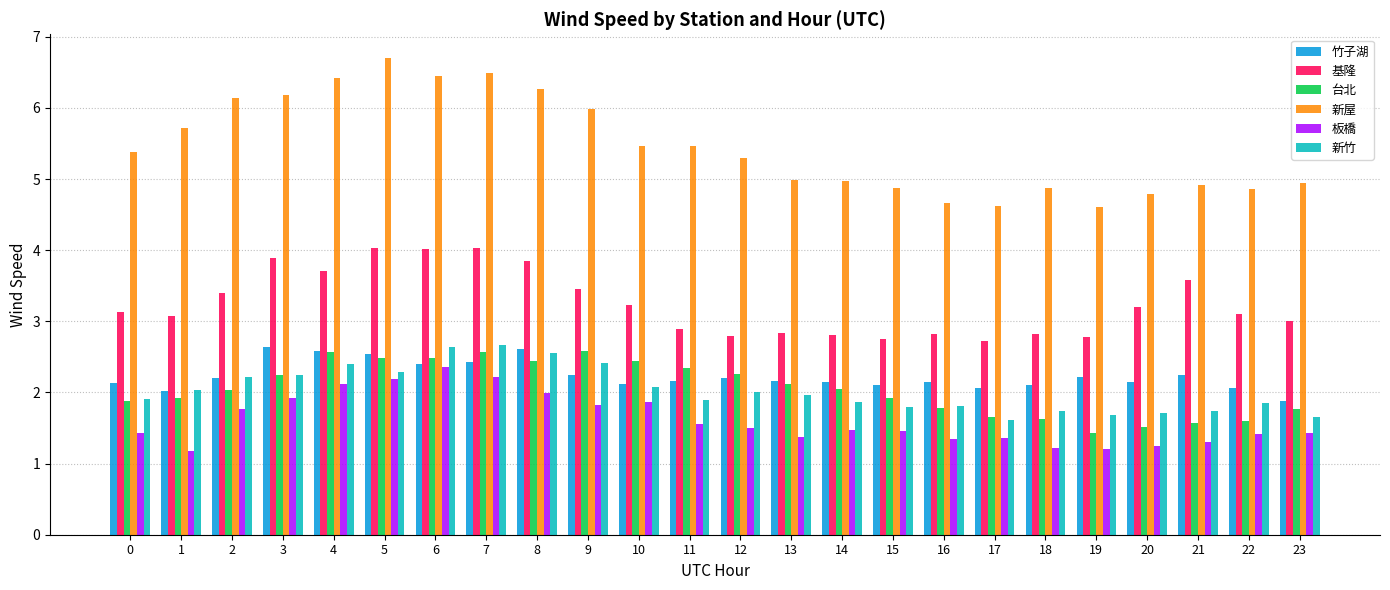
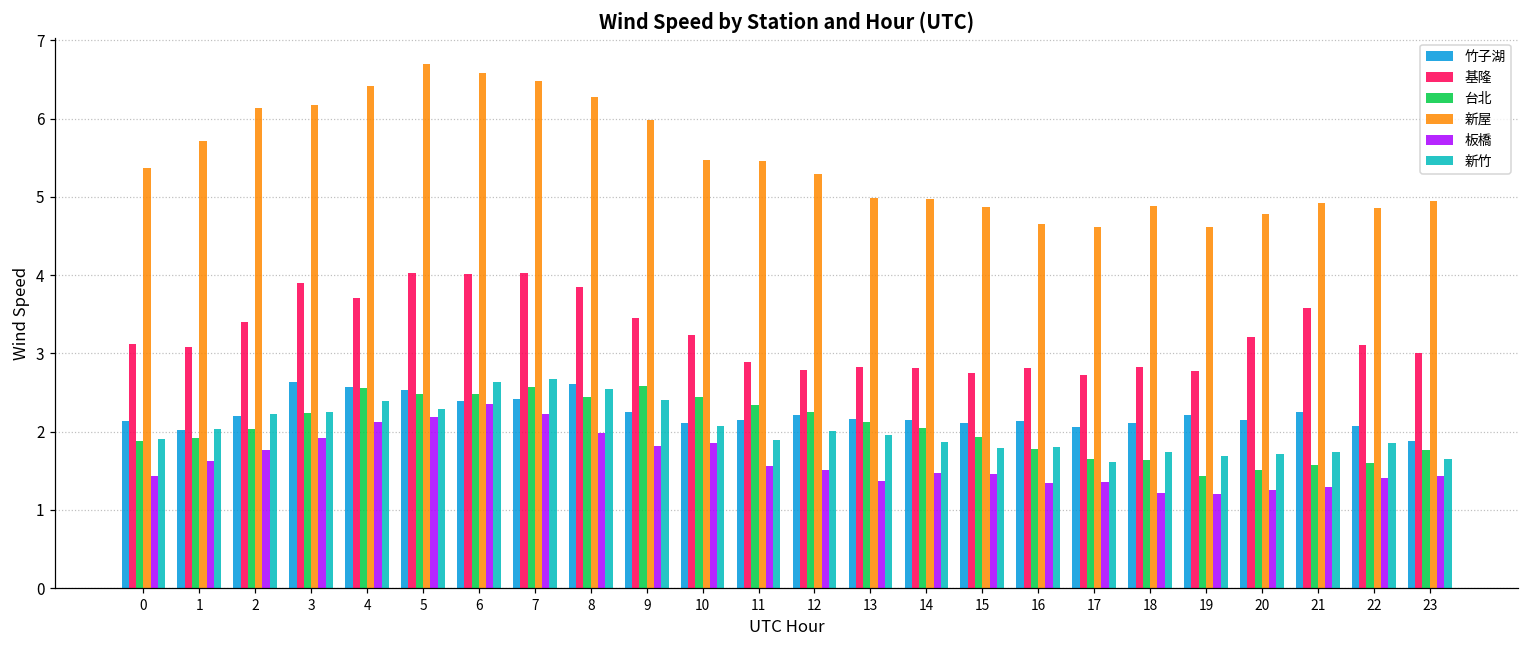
  {
    "基隆": {
      "0": 3.1,
      "1": 3.1,
      "2": 3.4,
      "3": 3.9,
      "4": 3.7,
      "5": 4.0,
      "6": 4.0,
      "7": 4.0,
      "8": 3.9,
      "9": 3.4,
      "10": 3.2,
      "11": 2.9,
      "12": 2.8,
      "13": 2.8,
      "14": 2.8,
      "15": 2.8,
      "16": 2.8,
      "17": 2.7,
      "18": 2.8,
      "19": 2.8,
      "20": 3.2,
      "21": 3.6,
      "22": 3.1,
      "23": 3.0
    },
    "台北": {
      "0": 1.9,
      "1": 1.9,
      "2": 2.0,
      "3": 2.2,
      "4": 2.6,
      "5": 2.5,
      "6": 2.5,
      "7": 2.6,
      "8": 2.4,
      "9": 2.6,
      "10": 2.4,
      "11": 2.3,
      "12": 2.3,
      "13": 2.1,
      "14": 2.0,
      "15": 1.9,
      "16": 1.8,
      "17": 1.7,
      "18": 1.6,
      "19": 1.4,
      "20": 1.5,
      "21": 1.6,
      "22": 1.6,
      "23": 1.8
    },
    "新屋": {
      "0": 5.4,
      "1": 5.7,
      "2": 6.1,
      "3": 6.2,
      "4": 6.4,
      "5": 6.7,
-     "6": 6.5,
+     "6": 6.6,
      "7": 6.5,
      "8": 6.3,
      "9": 6.0,
      "10": 5.5,
      "11": 5.5,
      "12": 5.3,
      "13": 5.0,
      "14": 5.0,
      "15": 4.9,
      "16": 4.7,
      "17": 4.6,
      "18": 4.9,
      "19": 4.6,
      "20": 4.8,
      "21": 4.9,
      "22": 4.9,
      "23": 4.9
    },
    "板橋": {
      "0": 1.4,
-     "1": 1.2,
+     "1": 1.6,
      "2": 1.8,
      "3": 1.9,
      "4": 2.1,
      "5": 2.2,
      "6": 2.4,
      "7": 2.2,
      "8": 2.0,
      "9": 1.8,
      "10": 1.9,
      "11": 1.6,
      "12": 1.5,
      "13": 1.4,
      "14": 1.5,
      "15": 1.5,
      "16": 1.4,
      "17": 1.4,
      "18": 1.2,
      "19": 1.2,
      "20": 1.3,
      "21": 1.3,
      "22": 1.4,
      "23": 1.4
    }
  }
